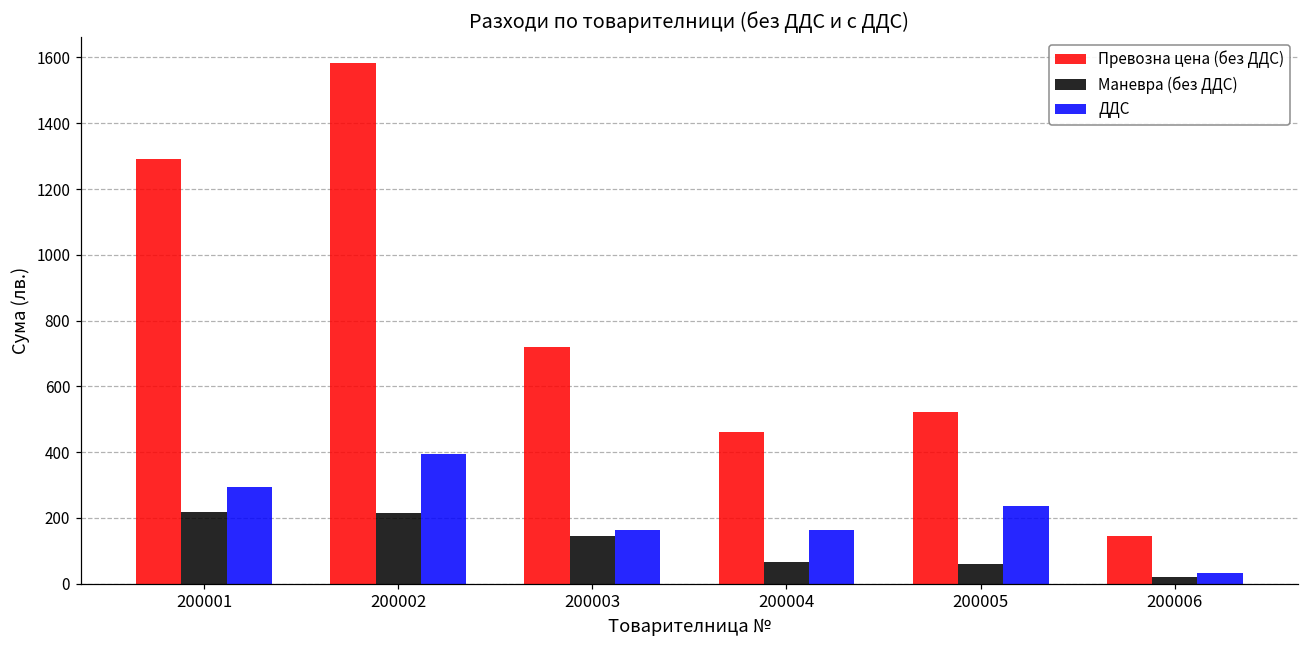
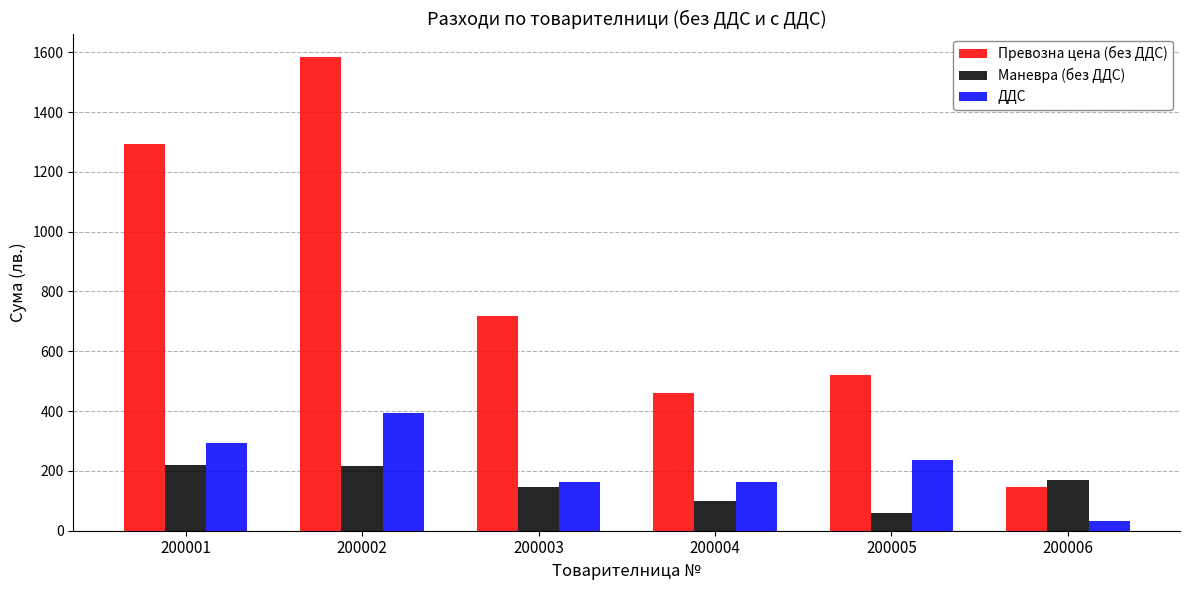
  {
    "Превозна цена (без ДДС)": {
      "200001": 1290,
      "200002": 1580,
      "200003": 720,
      "200004": 460,
      "200005": 520,
      "200006": 150
    },
    "Маневра (без ДДС)": {
      "200001": 220,
      "200002": 220,
      "200003": 150,
-     "200004": 70,
+     "200004": 100,
      "200005": 60,
-     "200006": 20
+     "200006": 170
    },
    "ДДС": {
      "200001": 290,
      "200002": 390,
      "200003": 160,
      "200004": 160,
      "200005": 240,
      "200006": 30
    }
  }
